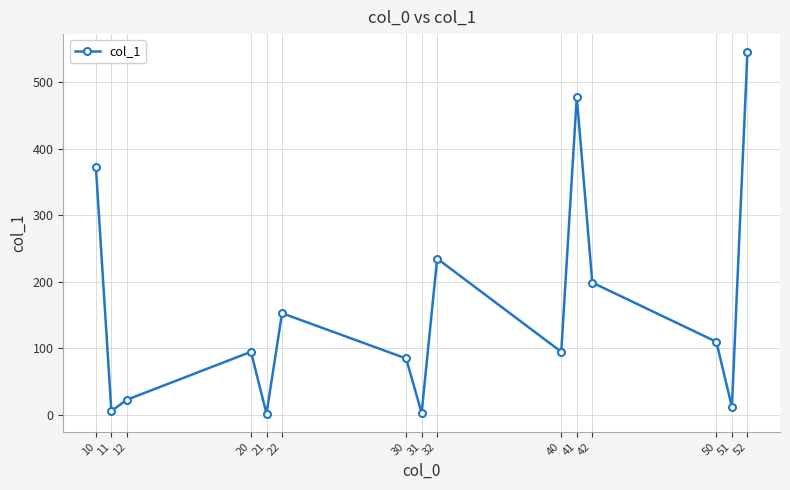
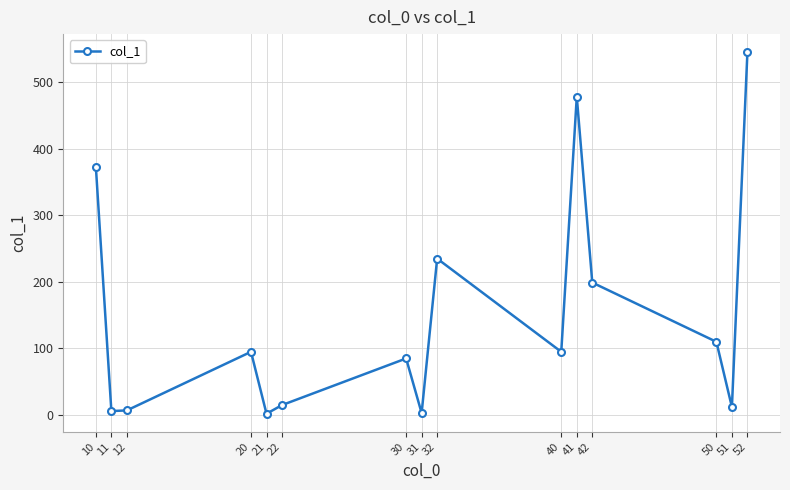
  {
    "10": 370,
    "11": 10,
-   "12": 20,
+   "12": 10,
    "20": 100,
    "21": 0,
-   "22": 150,
+   "22": 20,
    "30": 90,
    "31": 0,
    "32": 240,
    "40": 100,
    "41": 480,
    "42": 200,
    "50": 110,
    "51": 10,
    "52": 550
  }
